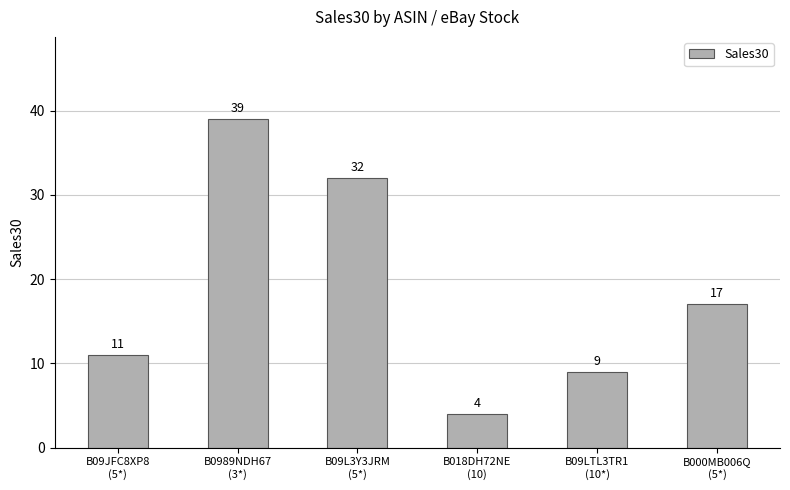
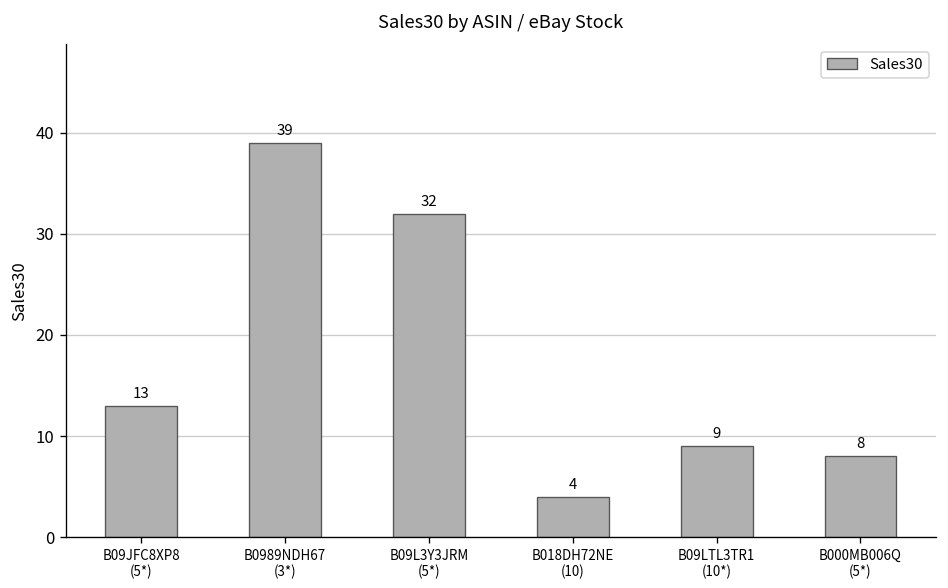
  {
-   "B09JFC8XP8 (5*)": 11,
+   "B09JFC8XP8 (5*)": 13,
    "B0989NDH67 (3*)": 39,
    "B09L3Y3JRM (5*)": 32,
    "B018DH72NE (10)": 4,
    "B09LTL3TR1 (10*)": 9,
-   "B000MB006Q (5*)": 17
+   "B000MB006Q (5*)": 8
  }
